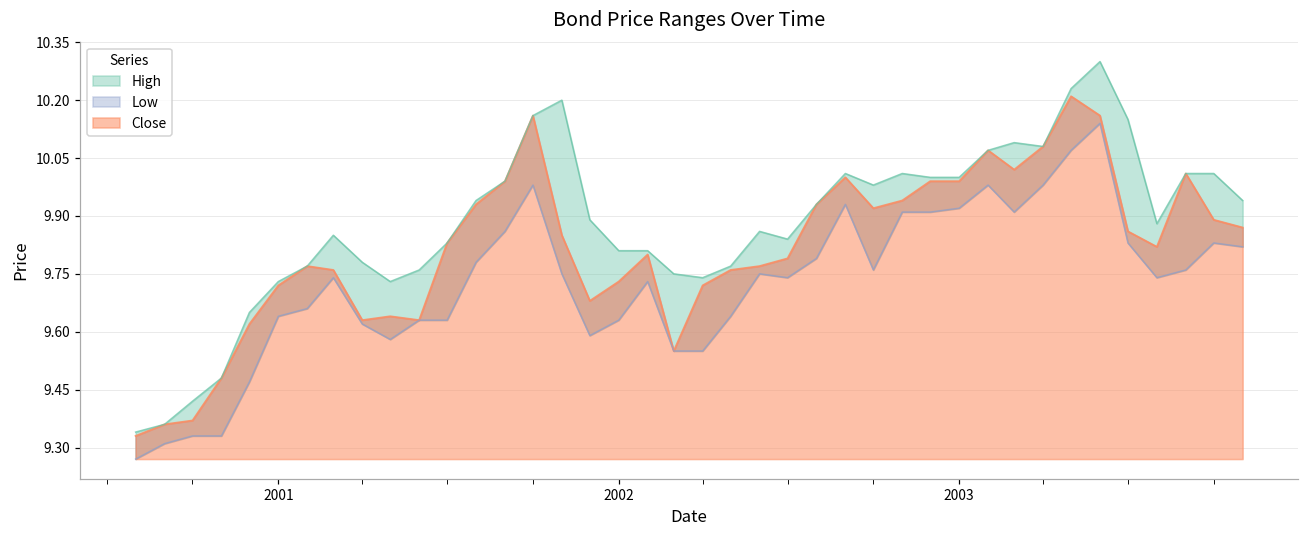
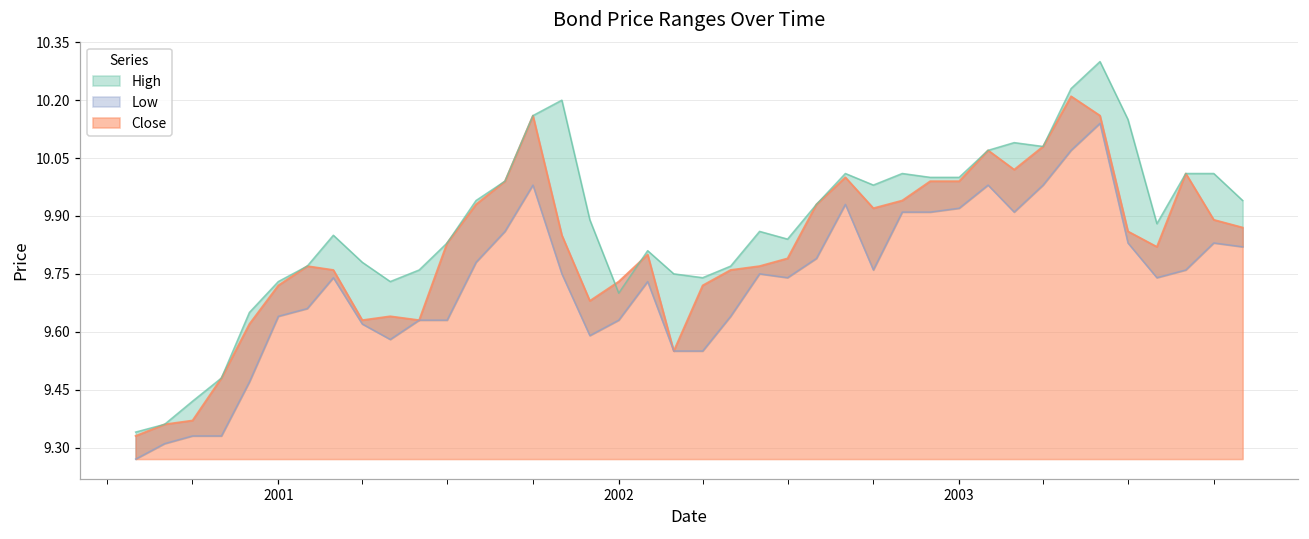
  {
    "Close": {
      "2001": 9.72,
      "2002": 9.73,
      "2003": 9.99
    },
    "High": {
      "2001": 9.73,
-     "2002": 9.81,
+     "2002": 9.70,
      "2003": 10.00
    }
  }
